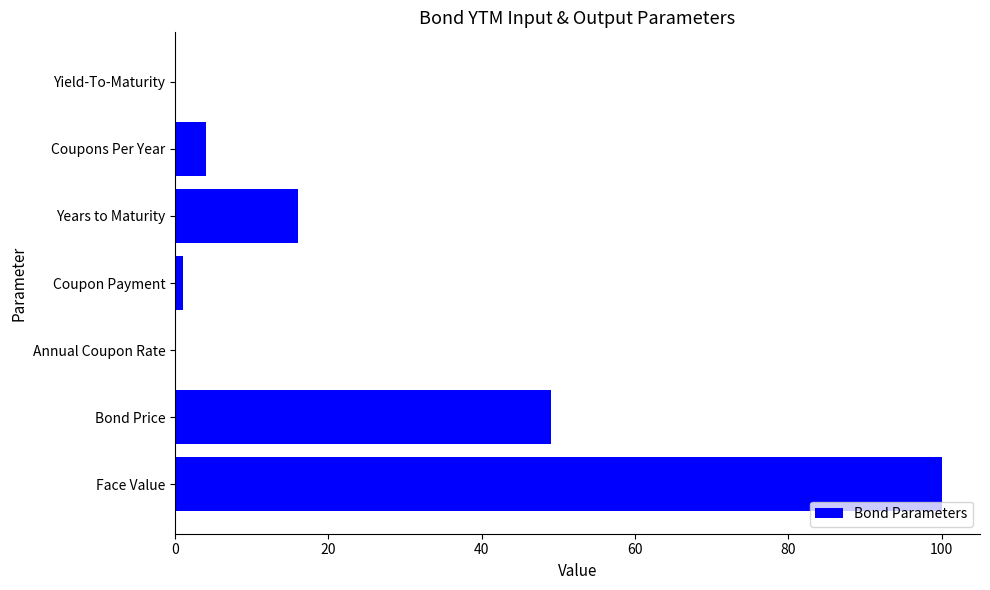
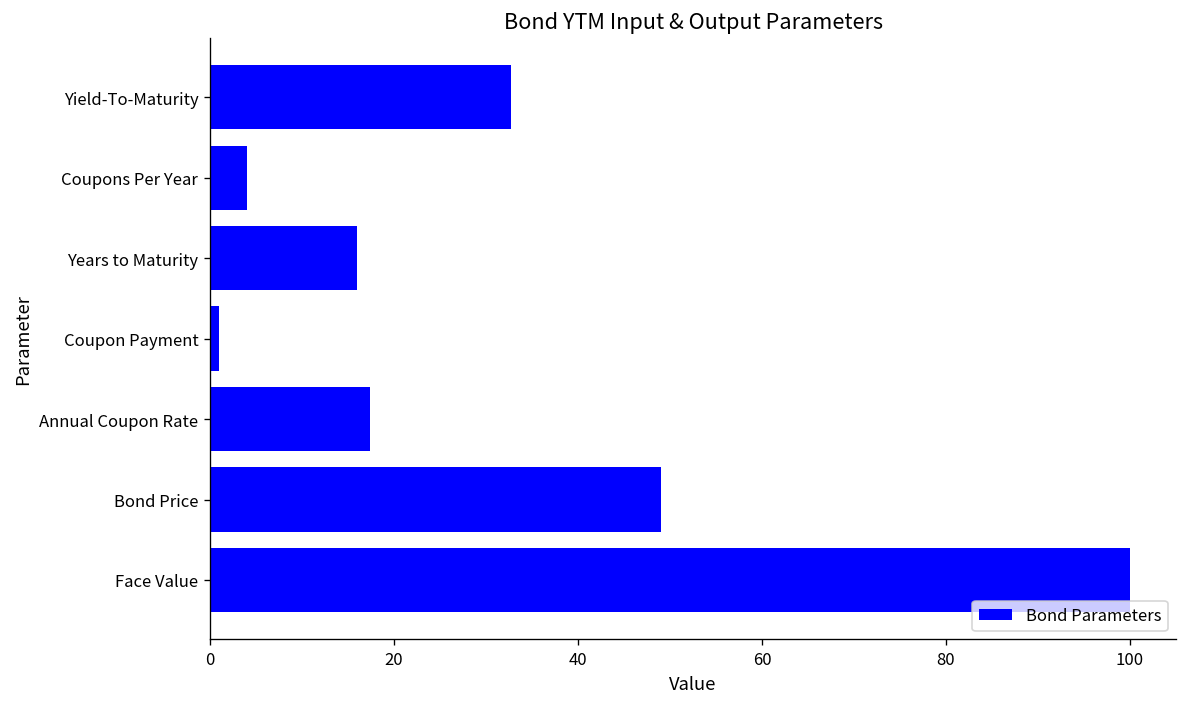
  {
-   "Yield-To-Maturity": 0,
+   "Yield-To-Maturity": 33,
    "Coupons Per Year": 4,
    "Years to Maturity": 16,
    "Coupon Payment": 1,
-   "Annual Coupon Rate": 0,
+   "Annual Coupon Rate": 17,
    "Bond Price": 49,
    "Face Value": 100
  }
